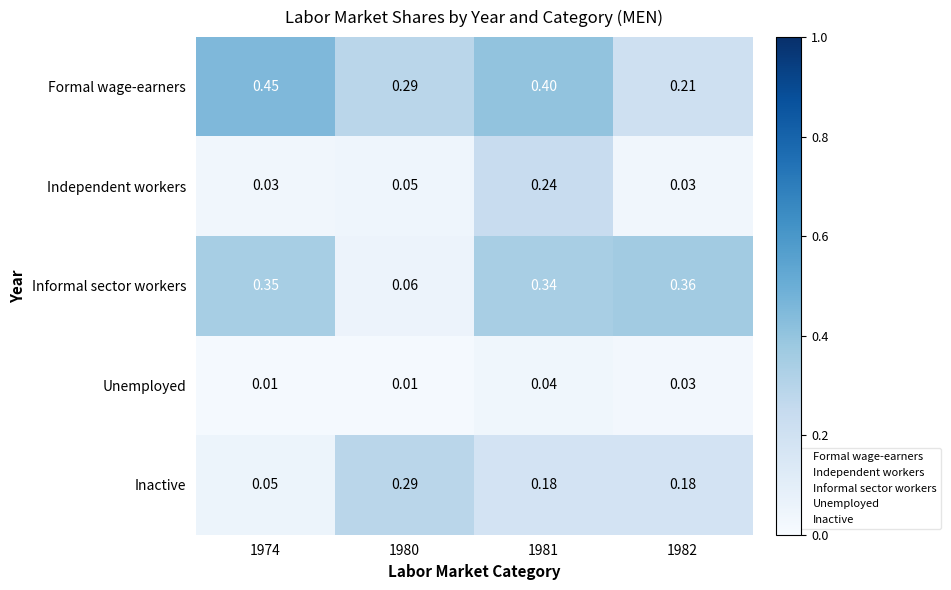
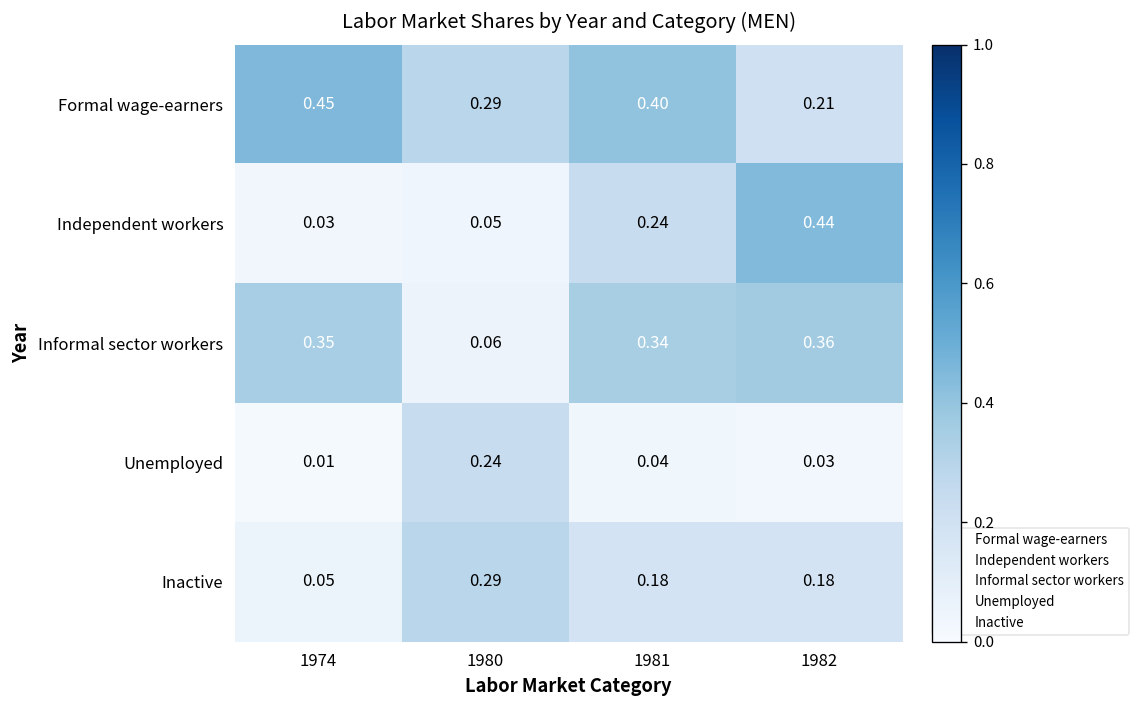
  {
    "Formal wage-earners": {
      "1974": 0.45,
      "1980": 0.29,
      "1981": 0.40,
      "1982": 0.21
    },
    "Independent workers": {
      "1974": 0.03,
      "1980": 0.05,
      "1981": 0.24,
-     "1982": 0.03
+     "1982": 0.44
    },
    "Informal sector workers": {
      "1974": 0.35,
      "1980": 0.06,
      "1981": 0.34,
      "1982": 0.36
    },
    "Unemployed": {
      "1974": 0.01,
-     "1980": 0.01,
+     "1980": 0.24,
      "1981": 0.04,
      "1982": 0.03
    },
    "Inactive": {
      "1974": 0.05,
      "1980": 0.29,
      "1981": 0.18,
      "1982": 0.18
    }
  }
